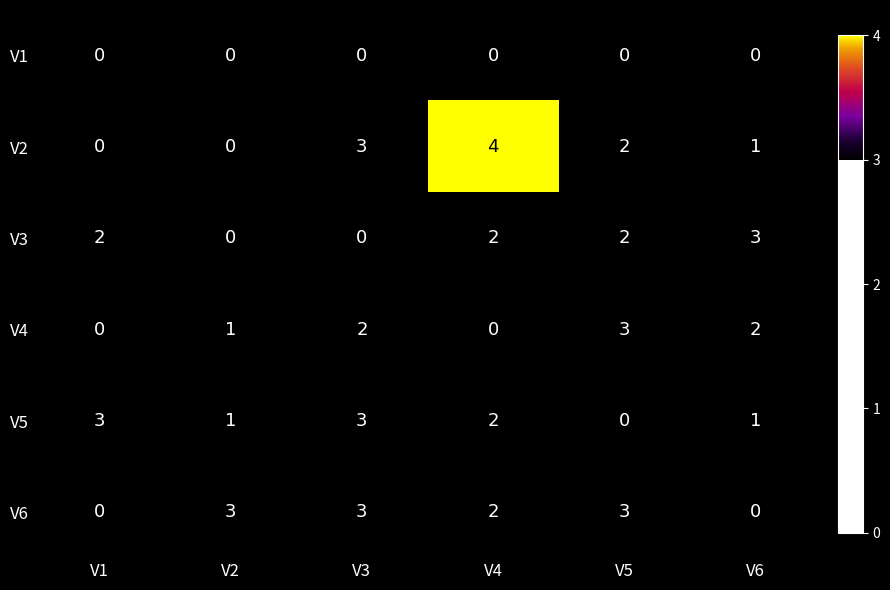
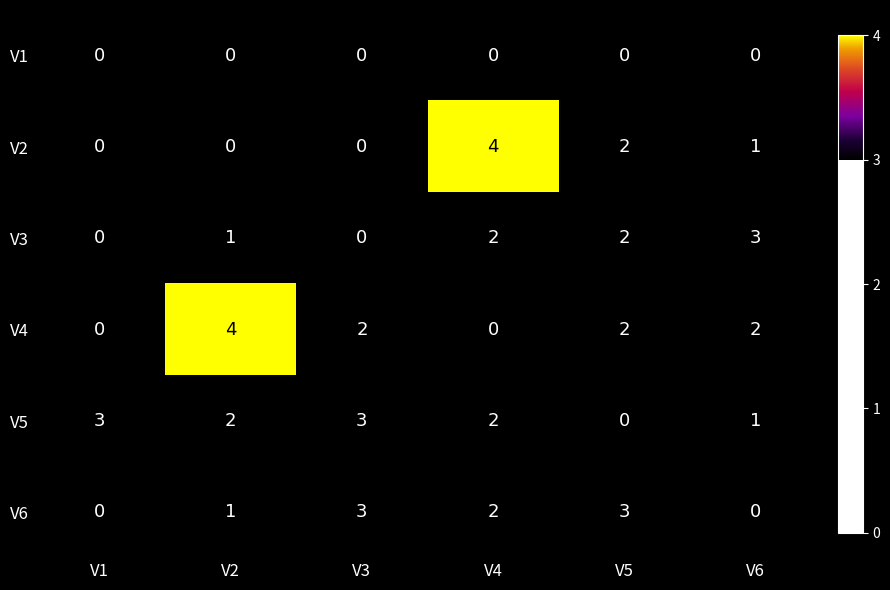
  {
    "V1": {
      "V1": 0,
      "V2": 0,
      "V3": 0,
      "V4": 0,
      "V5": 0,
      "V6": 0
    },
    "V2": {
      "V1": 0,
      "V2": 0,
-     "V3": 3,
+     "V3": 0,
      "V4": 4,
      "V5": 2,
      "V6": 1
    },
    "V3": {
-     "V1": 2,
-     "V2": 0,
+     "V1": 0,
+     "V2": 1,
      "V3": 0,
      "V4": 2,
      "V5": 2,
      "V6": 3
    },
    "V4": {
      "V1": 0,
-     "V2": 1,
+     "V2": 4,
      "V3": 2,
      "V4": 0,
-     "V5": 3,
+     "V5": 2,
      "V6": 2
    },
    "V5": {
      "V1": 3,
-     "V2": 1,
+     "V2": 2,
      "V3": 3,
      "V4": 2,
      "V5": 0,
      "V6": 1
    },
    "V6": {
      "V1": 0,
-     "V2": 3,
+     "V2": 1,
      "V3": 3,
      "V4": 2,
      "V5": 3,
      "V6": 0
    }
  }
